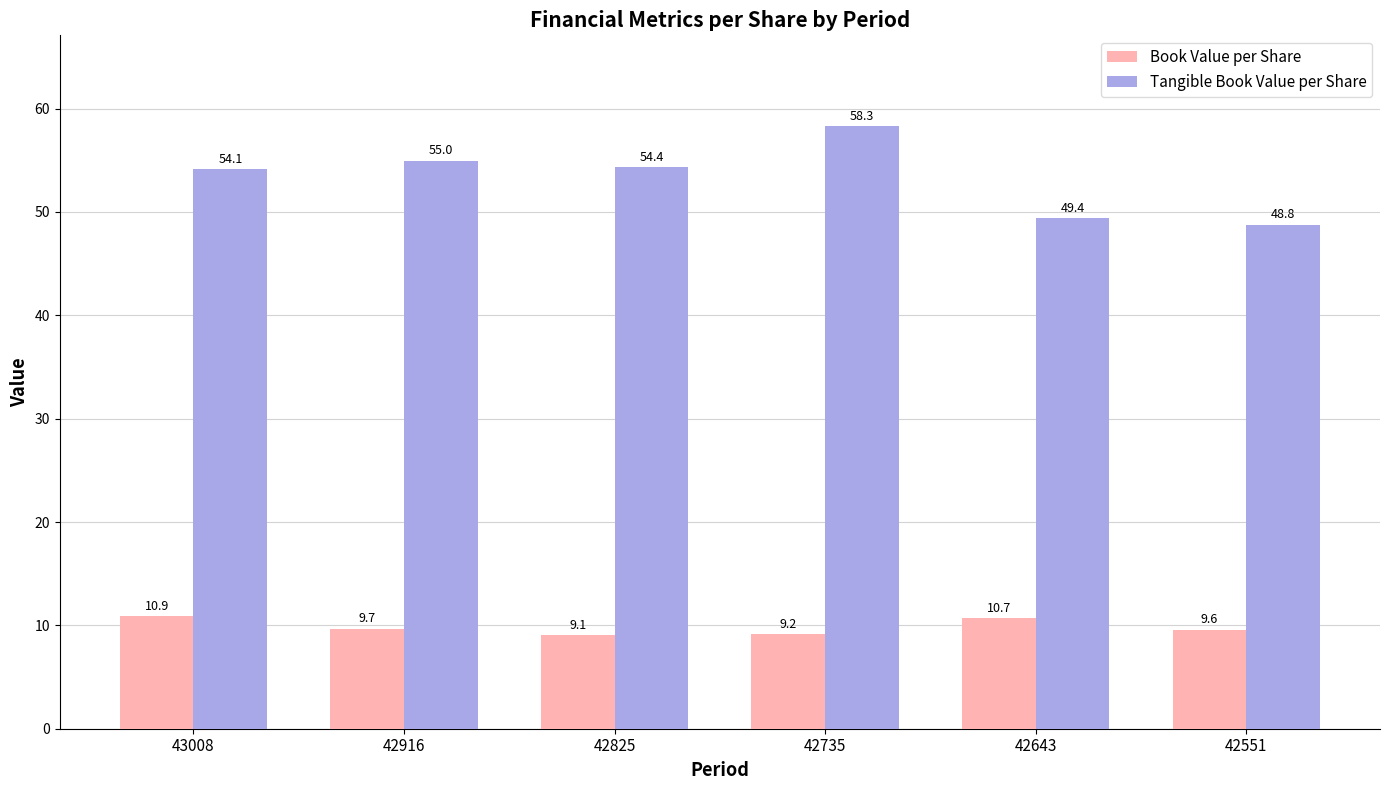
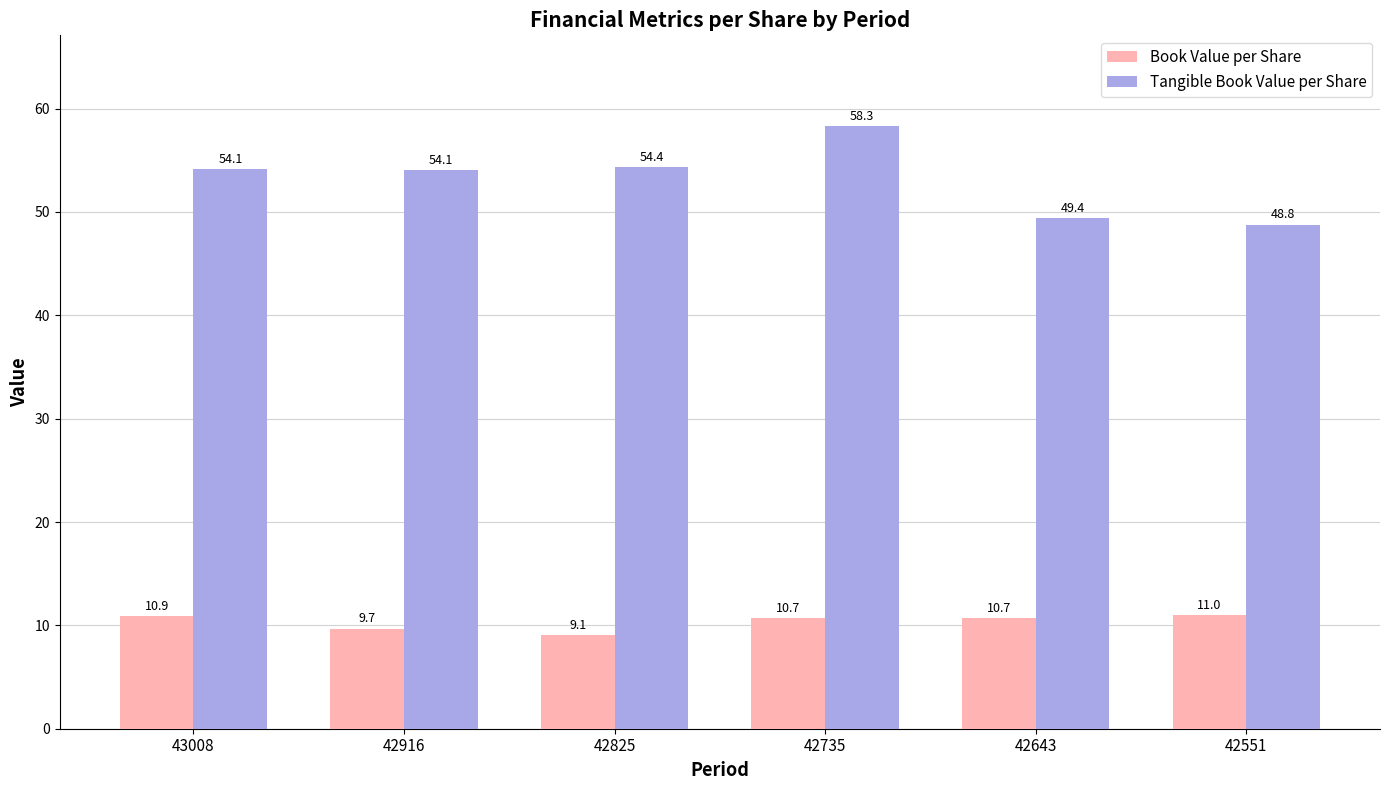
  {
    "Book Value per Share": {
      "43008": 10.9,
      "42916": 9.7,
      "42825": 9.1,
-     "42735": 9.2,
+     "42735": 10.7,
      "42643": 10.7,
-     "42551": 9.6
+     "42551": 11.0
    },
    "Tangible Book Value per Share": {
      "43008": 54.1,
-     "42916": 55.0,
+     "42916": 54.1,
      "42825": 54.4,
      "42735": 58.3,
      "42643": 49.4,
      "42551": 48.8
    }
  }
